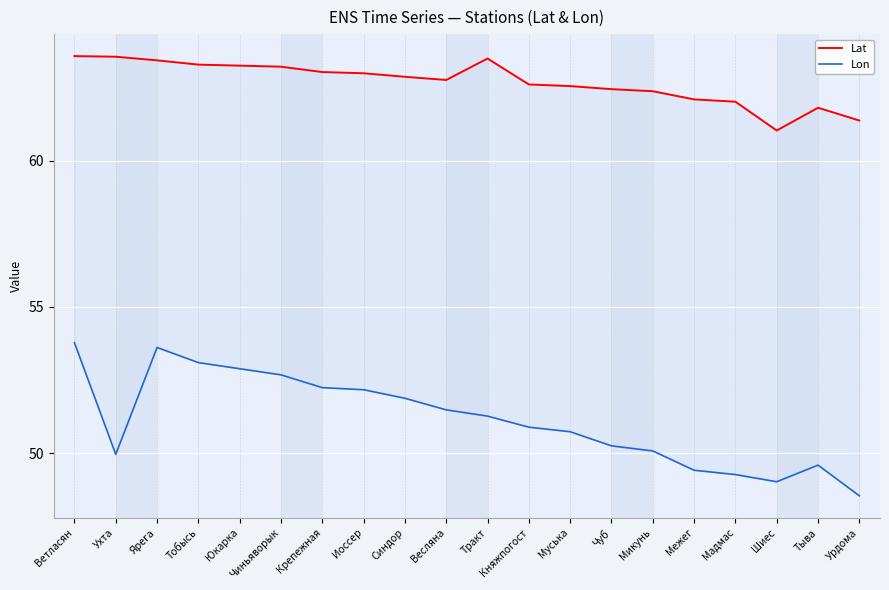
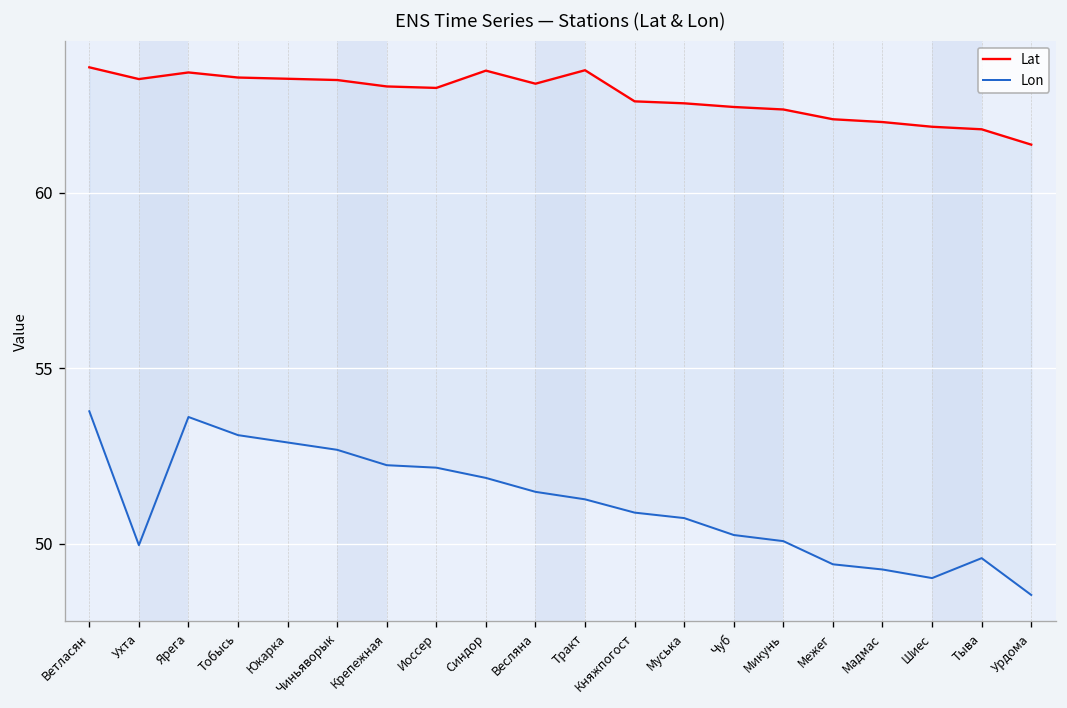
  {
    "Lat": {
      "Ветласян": 63.6,
-     "Ухта": 63.6,
+     "Ухта": 63.2,
      "Ярега": 63.4,
      "Тобысь": 63.3,
      "Юкарка": 63.2,
      "Чиньяворык": 63.2,
      "Крепежная": 63.0,
      "Иоссер": 63.0,
-     "Синдор": 62.9,
-     "Весляна": 62.8,
+     "Синдор": 63.5,
+     "Весляна": 63.1,
      "Тракт": 63.5,
      "Княжпогост": 62.6,
      "Муська": 62.5,
      "Чуб": 62.4,
      "Микунь": 62.4,
      "Межег": 62.1,
      "Мадмас": 62.0,
-     "Шиес": 61.0,
+     "Шиес": 61.9,
      "Тыва": 61.8,
      "Урдома": 61.4
    },
    "Lon": {
      "Ветласян": 53.8,
      "Ухта": 50.0,
      "Ярега": 53.6,
      "Тобысь": 53.1,
      "Юкарка": 52.9,
      "Чиньяворык": 52.7,
      "Крепежная": 52.2,
      "Иоссер": 52.2,
      "Синдор": 51.9,
      "Весляна": 51.5,
      "Тракт": 51.3,
      "Княжпогост": 50.9,
      "Муська": 50.7,
      "Чуб": 50.3,
      "Микунь": 50.1,
      "Межег": 49.4,
      "Мадмас": 49.3,
      "Шиес": 49.0,
      "Тыва": 49.6,
      "Урдома": 48.5
    }
  }
